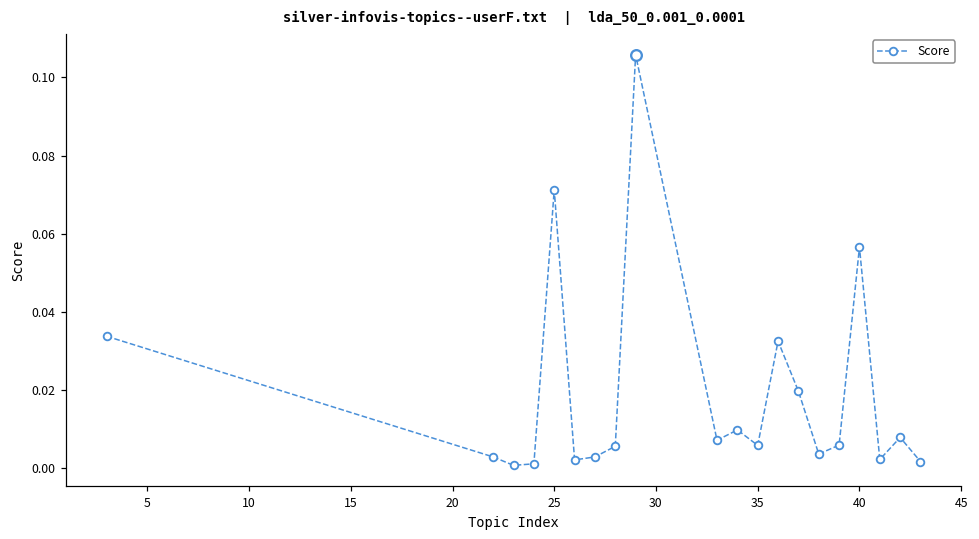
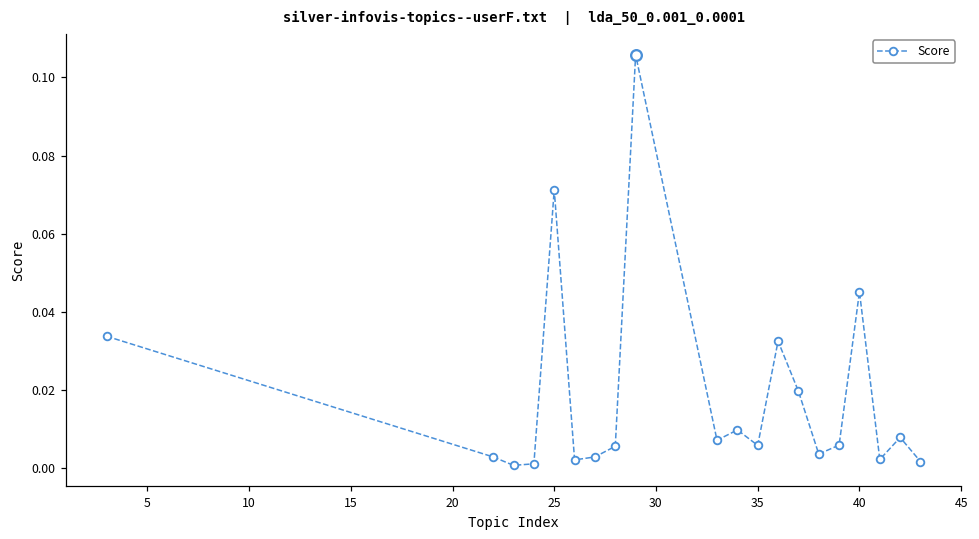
  {
    "Score": {
      "25": 0.071,
      "35": 0.006,
-     "40": 0.057
+     "40": 0.045
    }
  }
